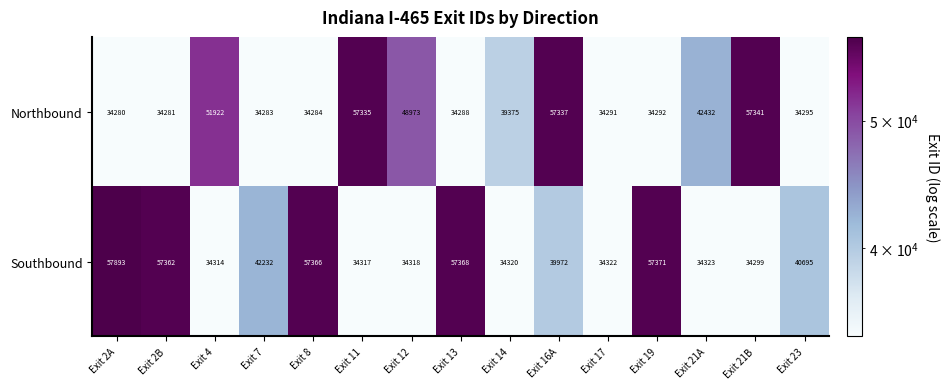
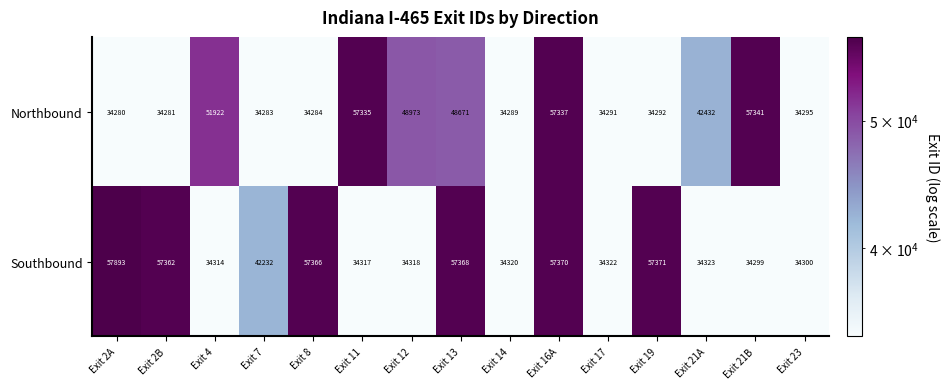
  {
    "Northbound": {
      "Exit 2A": 34280,
      "Exit 2B": 34281,
      "Exit 4": 51922,
      "Exit 7": 34283,
      "Exit 8": 34284,
      "Exit 11": 57335,
      "Exit 12": 48973,
-     "Exit 13": 34288,
-     "Exit 14": 39375,
+     "Exit 13": 48671,
+     "Exit 14": 34289,
      "Exit 16A": 57337,
      "Exit 17": 34291,
      "Exit 19": 34292,
      "Exit 21A": 42432,
      "Exit 21B": 57341,
      "Exit 23": 34295
    },
    "Southbound": {
      "Exit 2A": 57893,
      "Exit 2B": 57362,
      "Exit 4": 34314,
      "Exit 7": 42232,
      "Exit 8": 57366,
      "Exit 11": 34317,
      "Exit 12": 34318,
      "Exit 13": 57368,
      "Exit 14": 34320,
-     "Exit 16A": 39972,
+     "Exit 16A": 57370,
      "Exit 17": 34322,
      "Exit 19": 57371,
      "Exit 21A": 34323,
      "Exit 21B": 34299,
-     "Exit 23": 40695
+     "Exit 23": 34300
    }
  }
